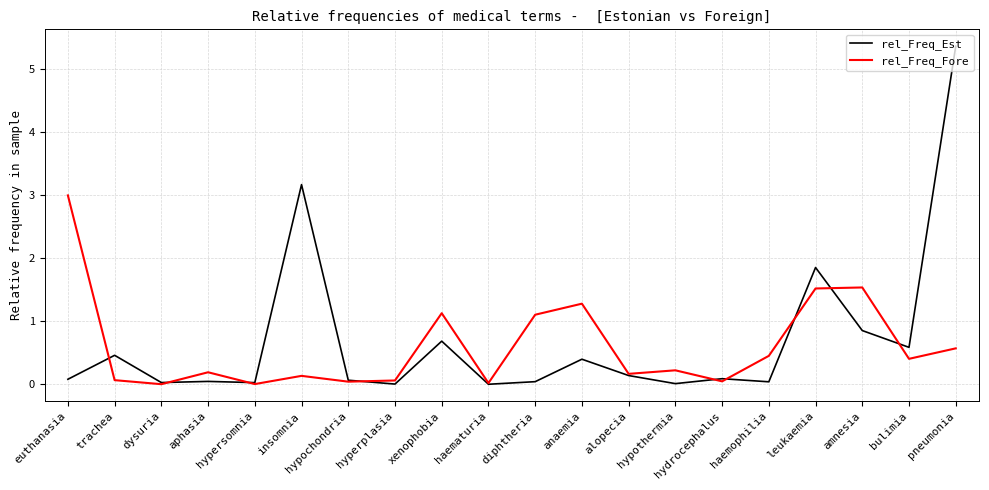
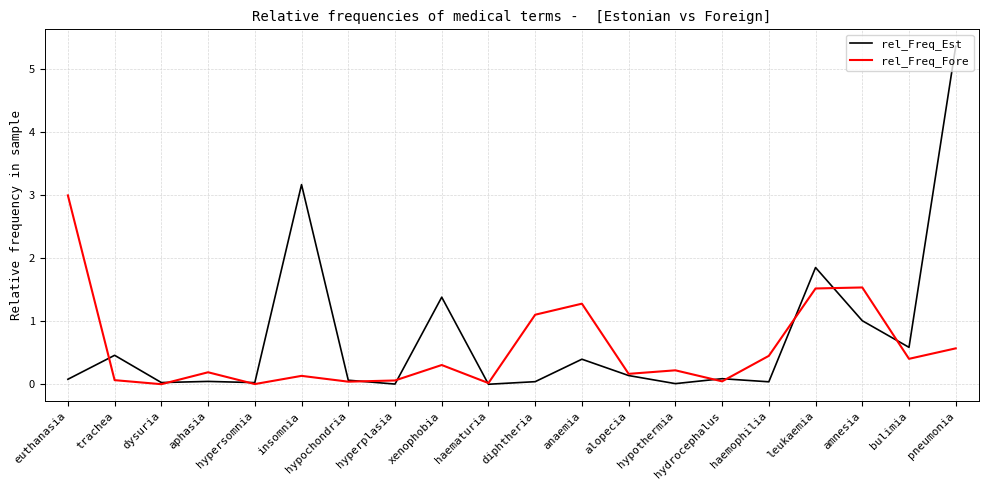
  {
    "rel_Freq_Est": {
      "euthanasia": 0.1,
      "trachea": 0.5,
      "aphasia": 0.0,
      "insomnia": 3.2,
      "hyperplasia": 0.0,
-     "xenophobia": 0.7,
+     "xenophobia": 1.4,
      "diphtheria": 0.0,
      "anaemia": 0.4,
      "hypothermia": 0.0,
      "hydrocephalus": 0.1,
      "haemophilia": 0.0,
      "leukaemia": 1.9,
-     "amnesia": 0.9,
+     "amnesia": 1.0,
      "bulimia": 0.6
    },
    "rel_Freq_Fore": {
      "euthanasia": 3.0,
      "trachea": 0.1,
      "aphasia": 0.2,
      "insomnia": 0.1,
      "hyperplasia": 0.1,
-     "xenophobia": 1.1,
+     "xenophobia": 0.3,
      "diphtheria": 1.1,
      "anaemia": 1.3,
      "hypothermia": 0.2,
      "hydrocephalus": 0.0,
      "haemophilia": 0.5,
      "leukaemia": 1.5,
      "amnesia": 1.5,
      "bulimia": 0.4,
      "pneumonia": 0.6
    }
  }
